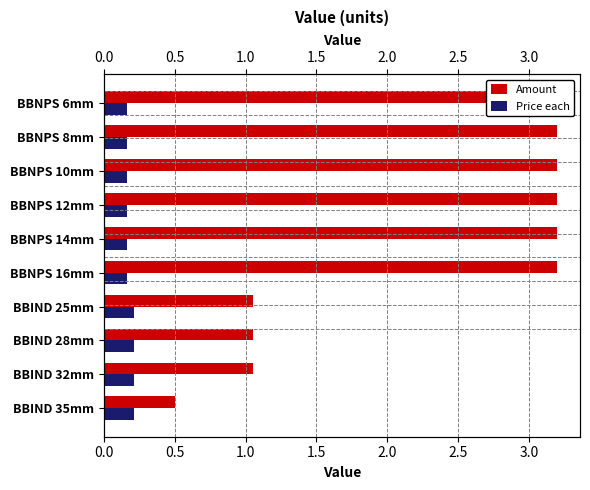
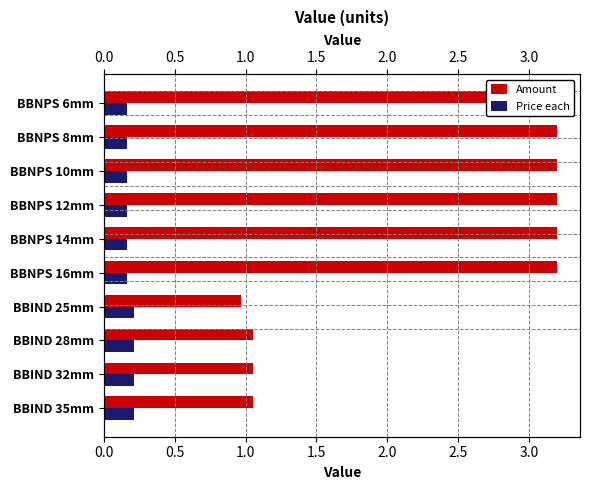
  {
    "Amount": {
      "BBNPS 8mm": 3.20,
      "BBNPS 10mm": 3.20,
      "BBNPS 12mm": 3.20,
      "BBNPS 14mm": 3.20,
      "BBNPS 16mm": 3.20,
-     "BBIND 25mm": 1.05,
+     "BBIND 25mm": 0.97,
      "BBIND 28mm": 1.05,
      "BBIND 32mm": 1.05,
-     "BBIND 35mm": 0.50
+     "BBIND 35mm": 1.05
    },
    "Price each": {
      "BBNPS 6mm": 0.16,
      "BBNPS 8mm": 0.16,
      "BBNPS 10mm": 0.16,
      "BBNPS 12mm": 0.16,
      "BBNPS 14mm": 0.16,
      "BBNPS 16mm": 0.16,
      "BBIND 25mm": 0.21,
      "BBIND 28mm": 0.21,
      "BBIND 32mm": 0.21,
      "BBIND 35mm": 0.21
    }
  }
